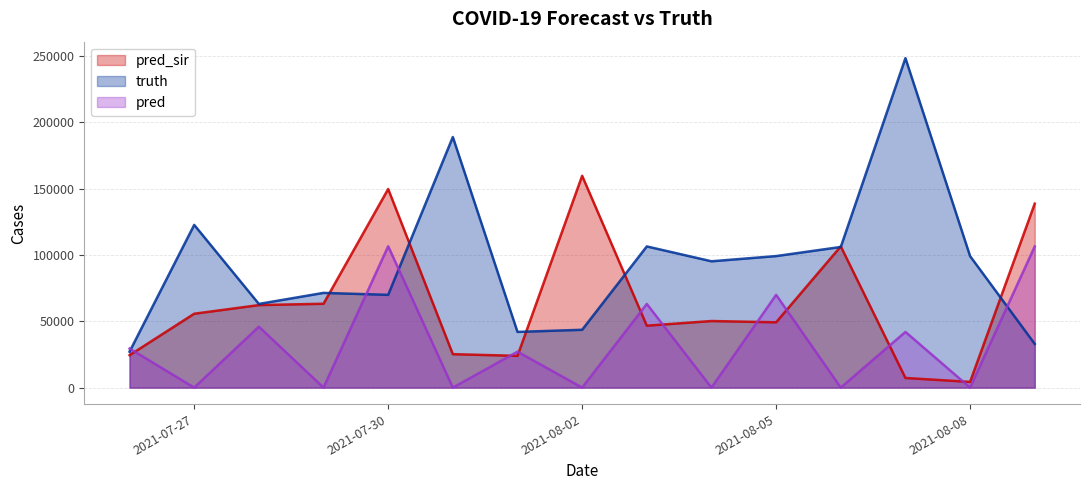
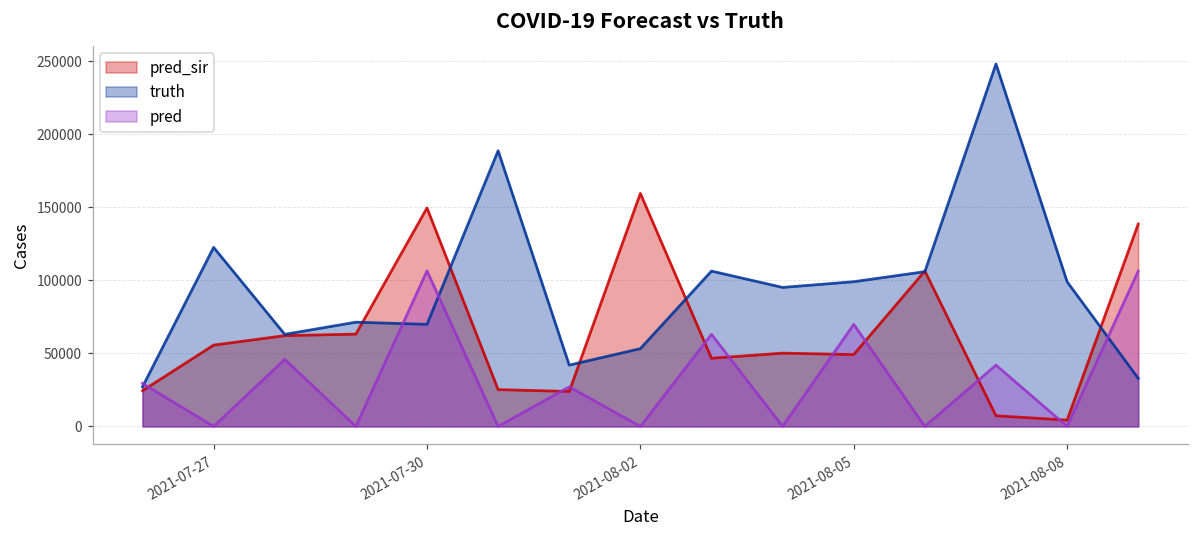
  {
    "pred_sir": {
      "2021-07-27": 56000,
      "2021-07-30": 150000,
      "2021-08-02": 160000,
      "2021-08-05": 49000,
      "2021-08-08": 4000
    },
    "truth": {
      "2021-07-27": 123000,
      "2021-07-30": 70000,
-     "2021-08-02": 44000,
+     "2021-08-02": 53000,
      "2021-08-05": 99000,
      "2021-08-08": 99000
    },
    "pred": {
      "2021-07-27": 0,
      "2021-07-30": 107000,
      "2021-08-02": 0,
      "2021-08-05": 70000,
      "2021-08-08": 0
    }
  }
